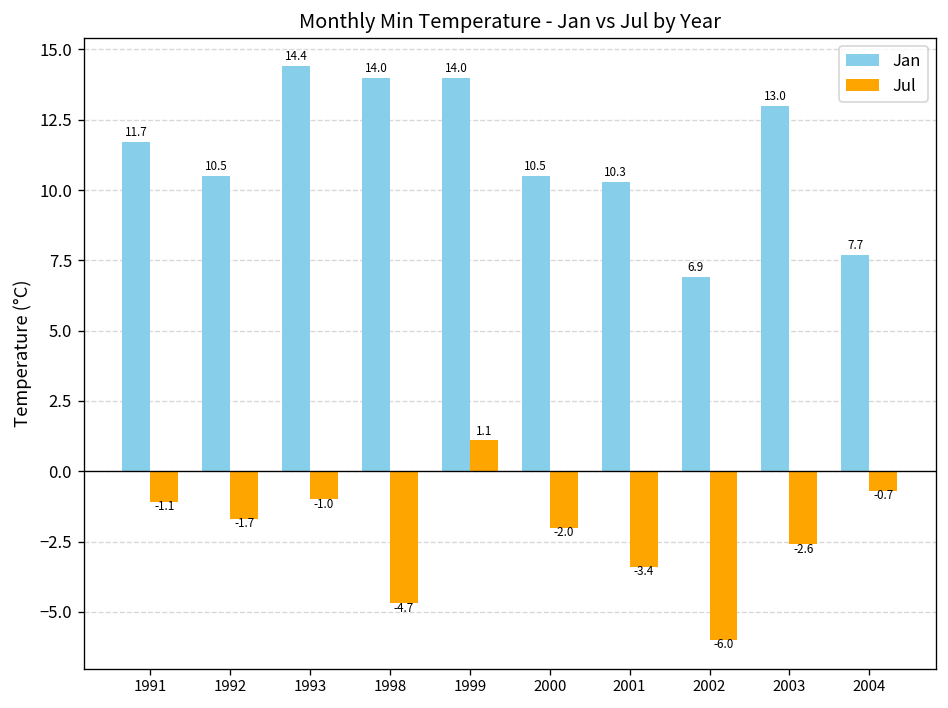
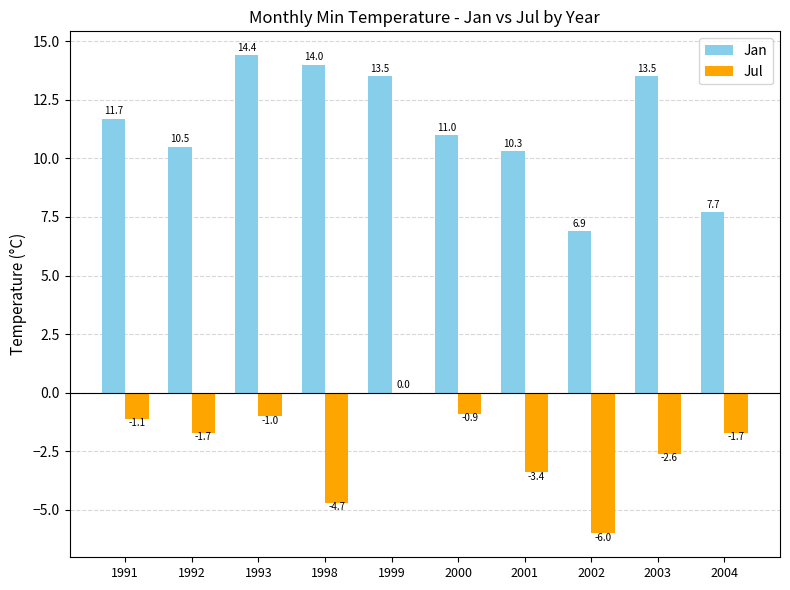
  {
    "Jan": {
      "1991": 11.7,
      "1992": 10.5,
      "1993": 14.4,
      "1998": 14.0,
-     "1999": 14.0,
-     "2000": 10.5,
+     "1999": 13.5,
+     "2000": 11.0,
      "2001": 10.3,
      "2002": 6.9,
-     "2003": 13.0,
+     "2003": 13.5,
      "2004": 7.7
    },
    "Jul": {
      "1991": -1.1,
      "1992": -1.7,
      "1993": -1.0,
      "1998": -4.7,
-     "1999": 1.1,
-     "2000": -2.0,
+     "1999": 0.0,
+     "2000": -0.9,
      "2001": -3.4,
      "2002": -6.0,
      "2003": -2.6,
-     "2004": -0.7
+     "2004": -1.7
    }
  }
